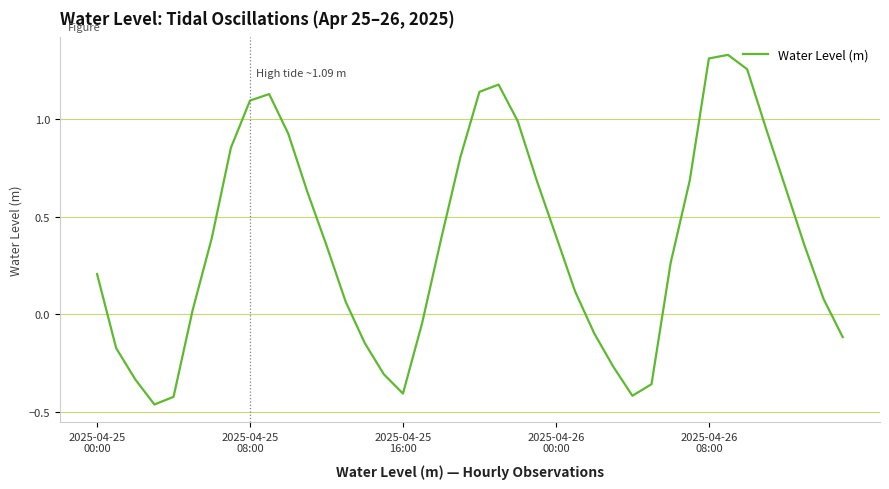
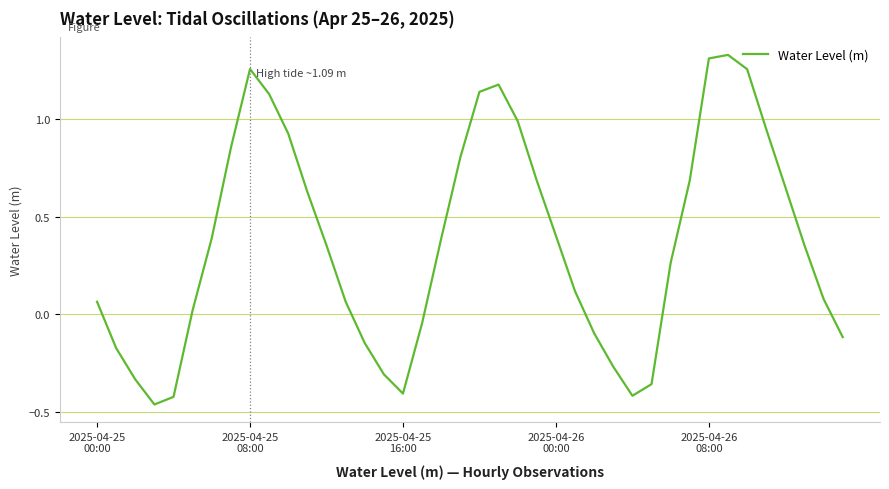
  {
-   "2025-04-25 00:00": 0.21,
-   "2025-04-25 08:00": 1.09,
+   "2025-04-25 00:00": 0.07,
+   "2025-04-25 08:00": 1.26,
    "2025-04-25 16:00": -0.40,
    "2025-04-26 00:00": 0.40,
    "2025-04-26 08:00": 1.31
  }
